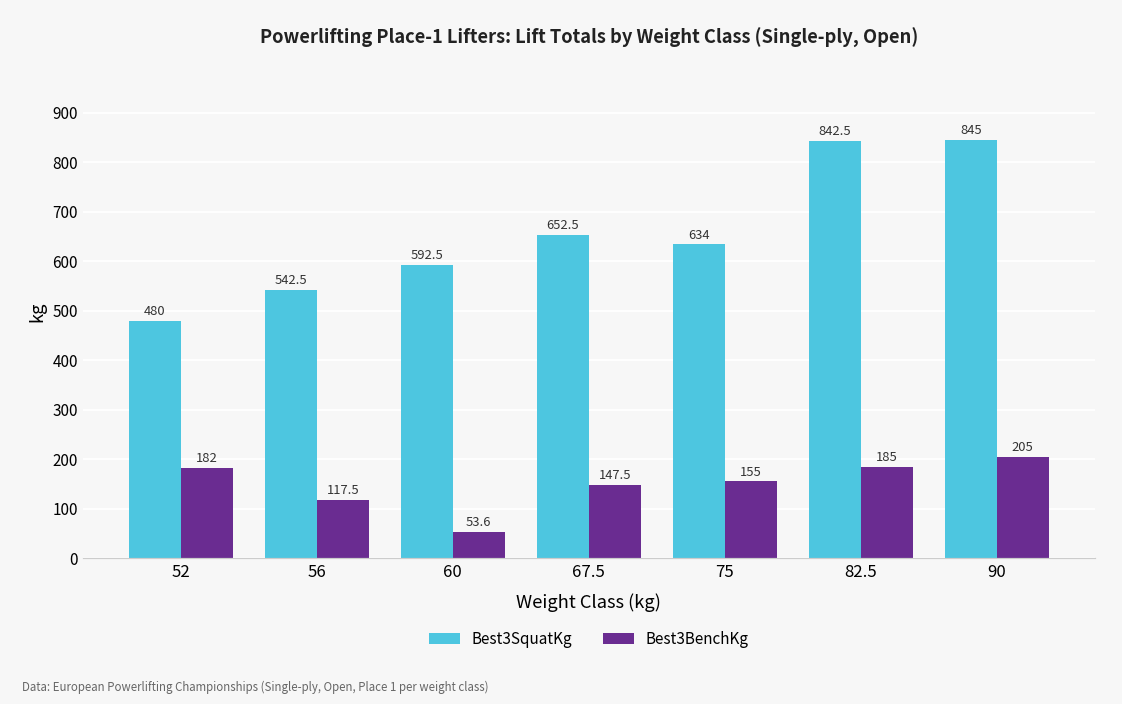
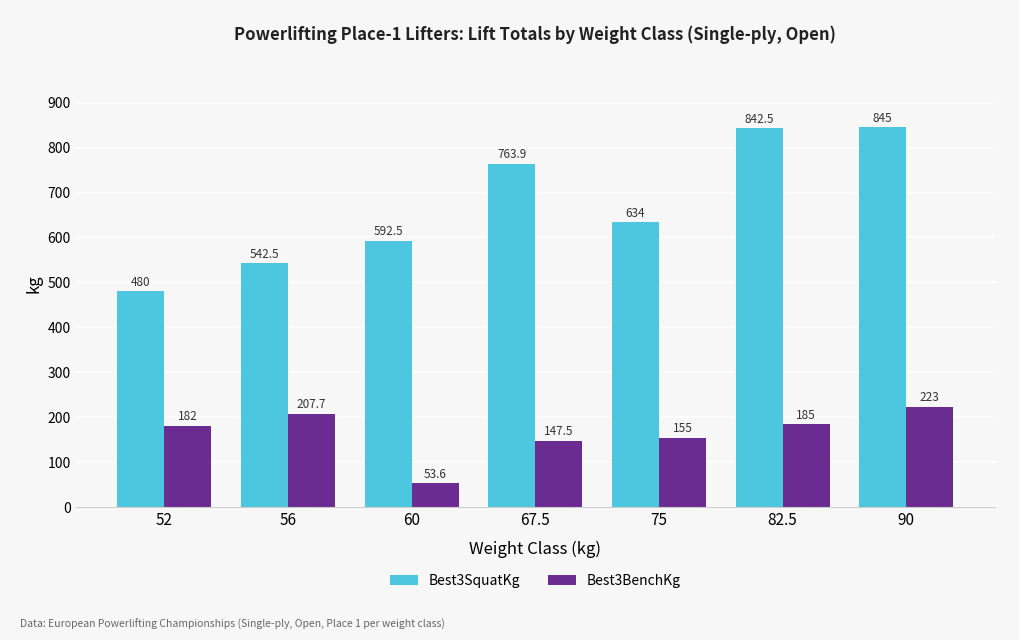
  {
    "Best3SquatKg": {
      "52": 480,
      "56": 542.5,
      "60": 592.5,
-     "67.5": 652.5,
+     "67.5": 763.9,
      "75": 634,
      "82.5": 842.5,
      "90": 845
    },
    "Best3BenchKg": {
      "52": 182,
-     "56": 117.5,
+     "56": 207.7,
      "60": 53.6,
      "67.5": 147.5,
      "75": 155,
      "82.5": 185,
-     "90": 205
+     "90": 223
    }
  }
